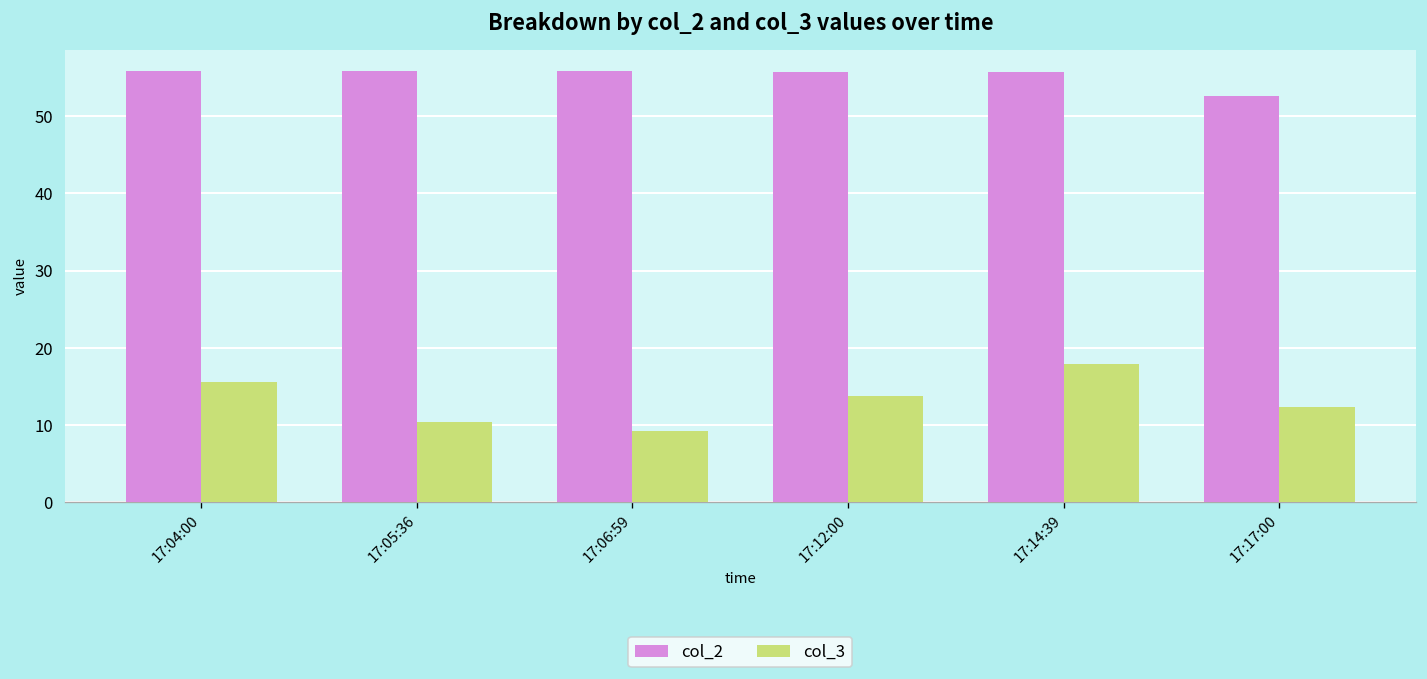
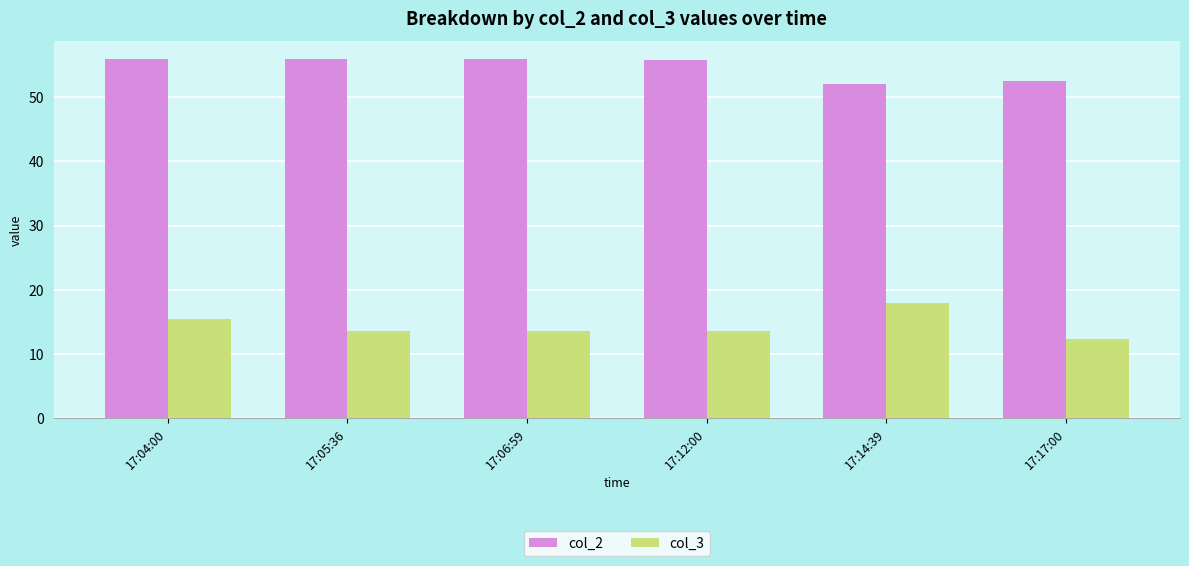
  {
    "col_2": {
      "17:04:00": 56,
      "17:05:36": 56,
      "17:06:59": 56,
      "17:12:00": 56,
-     "17:14:39": 56,
+     "17:14:39": 52,
      "17:17:00": 53
    },
    "col_3": {
      "17:04:00": 16,
-     "17:05:36": 10,
-     "17:06:59": 9,
+     "17:05:36": 14,
+     "17:06:59": 14,
      "17:12:00": 14,
      "17:14:39": 18,
      "17:17:00": 12
    }
  }
